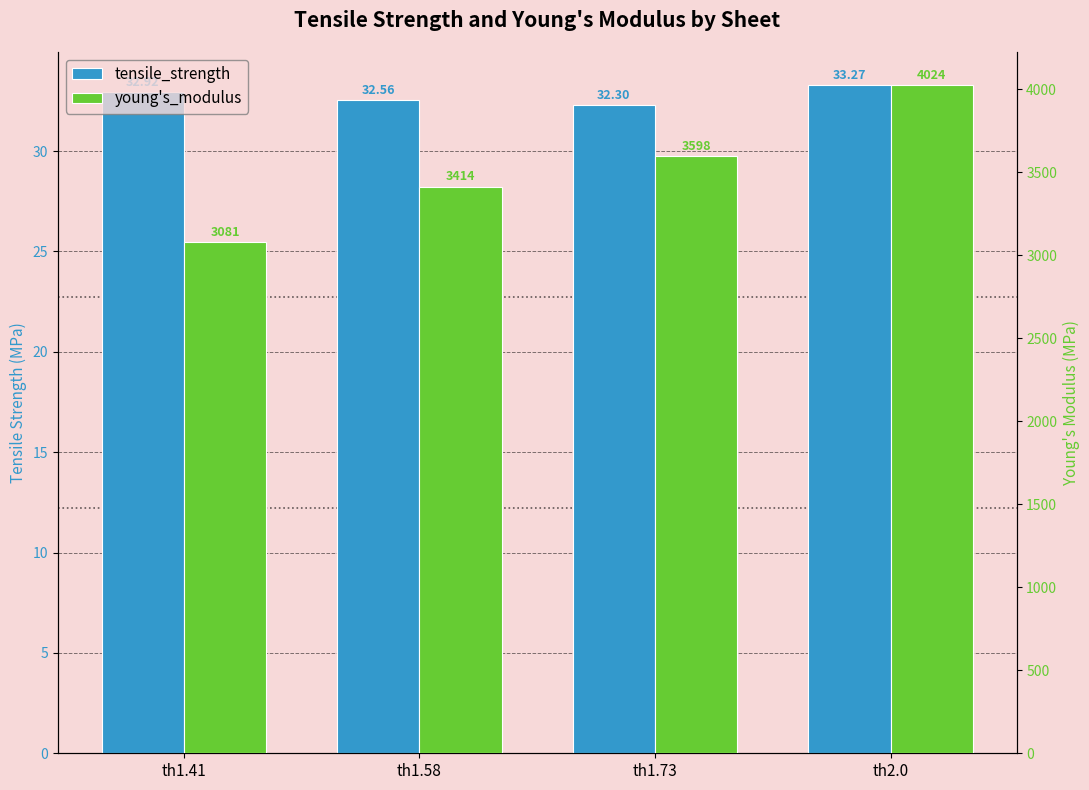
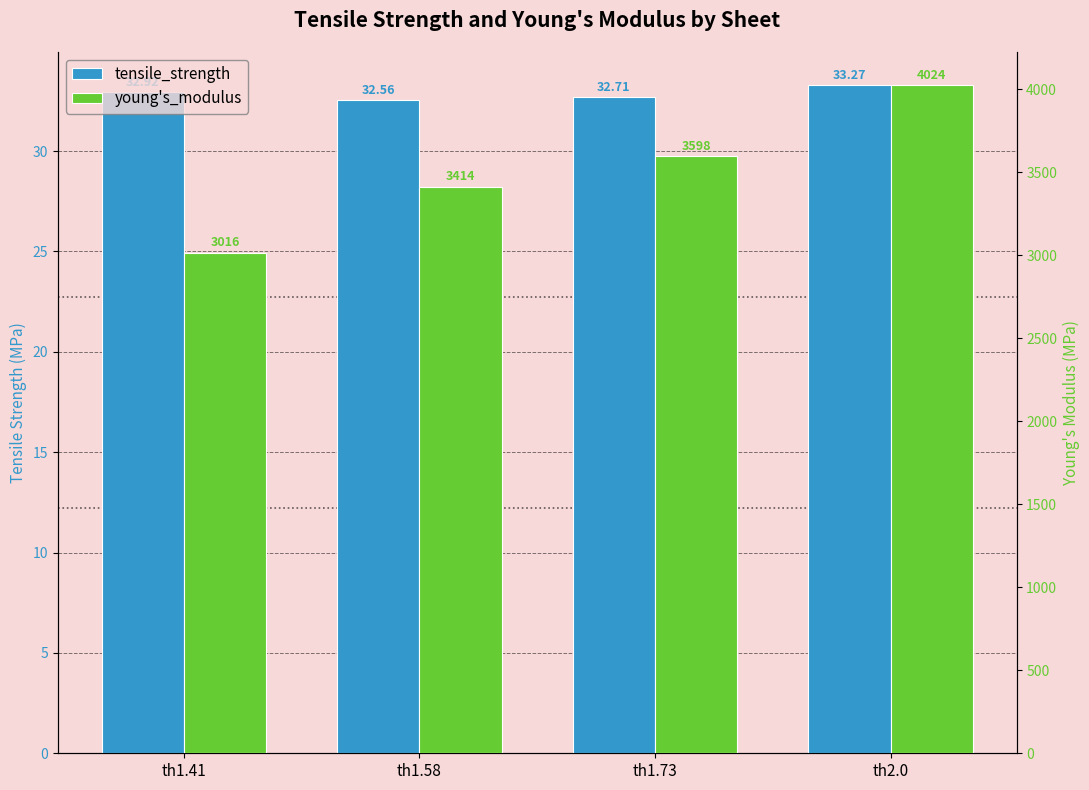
  {
    "tensile_strength": {
      "th1.58": 32.56,
-     "th1.73": 32.30,
+     "th1.73": 32.71,
      "th2.0": 33.27
    },
    "young's_modulus": {
-     "th1.41": 3081,
+     "th1.41": 3016,
      "th1.58": 3414,
      "th1.73": 3598,
      "th2.0": 4024
    }
  }
